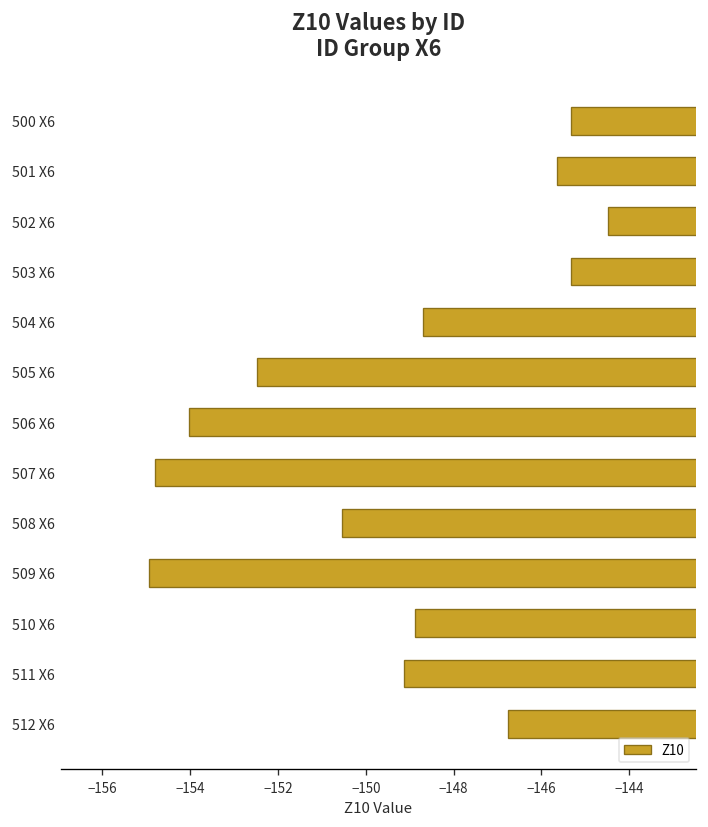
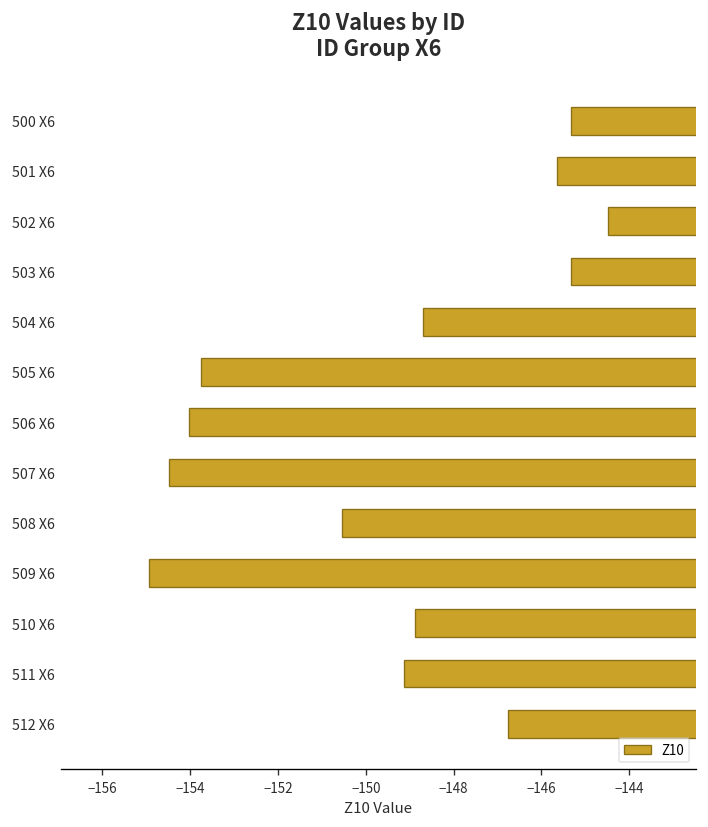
  {
    "500 X6": -145.3,
    "501 X6": -145.7,
    "502 X6": -144.5,
    "503 X6": -145.3,
    "504 X6": -148.7,
-   "505 X6": -152.5,
+   "505 X6": -153.8,
    "506 X6": -154.0,
-   "507 X6": -154.8,
+   "507 X6": -154.5,
    "508 X6": -150.6,
    "509 X6": -154.9,
    "510 X6": -148.9,
    "511 X6": -149.1,
    "512 X6": -146.8
  }
